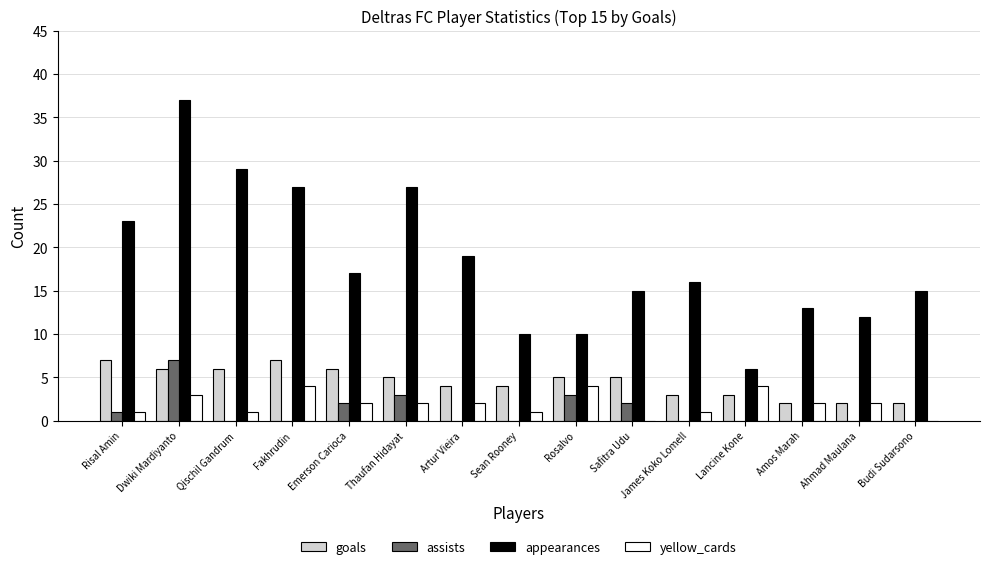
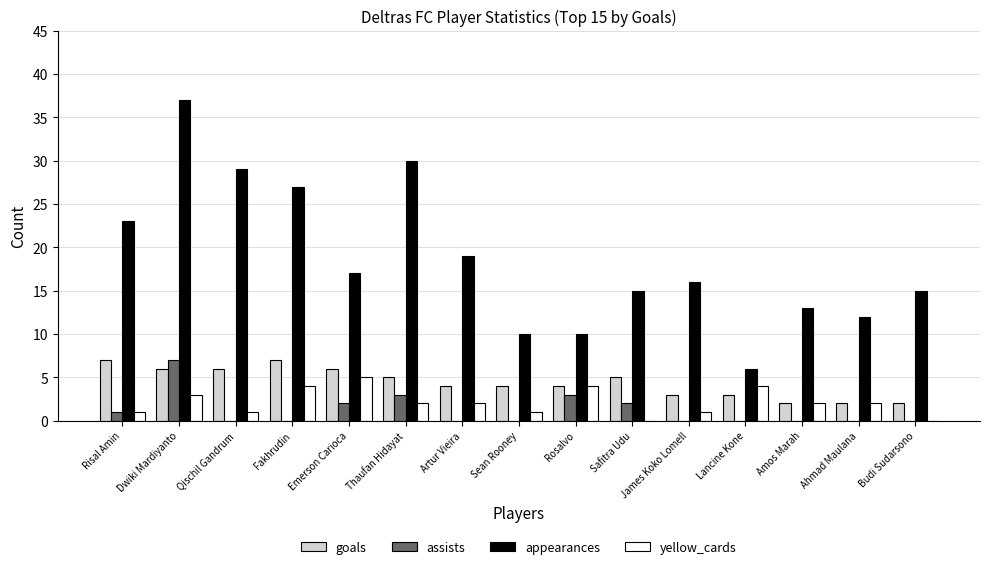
  {
    "goals": {
      "Risal Amin": 7,
      "Dwiki Mardiyanto": 6,
      "Qischil Gandrum": 6,
      "Fakhrudin": 7,
      "Emerson Carioca": 6,
      "Thaufan Hidayat": 5,
      "Artur Vieira": 4,
      "Sean Rooney": 4,
-     "Rosalvo": 5,
+     "Rosalvo": 4,
      "Safitra Udu": 5,
      "James Koko Lomell": 3,
      "Lancine Kone": 3,
      "Amos Marah": 2,
      "Ahmad Maulana": 2,
      "Budi Sudarsono": 2
    },
    "assists": {
      "Risal Amin": 1,
      "Dwiki Mardiyanto": 7,
      "Qischil Gandrum": 0,
      "Fakhrudin": 0,
      "Emerson Carioca": 2,
      "Thaufan Hidayat": 3,
      "Artur Vieira": 0,
      "Sean Rooney": 0,
      "Rosalvo": 3,
      "Safitra Udu": 2,
      "James Koko Lomell": 0,
      "Lancine Kone": 0,
      "Amos Marah": 0,
      "Ahmad Maulana": 0,
      "Budi Sudarsono": 0
    },
    "appearances": {
      "Risal Amin": 23,
      "Dwiki Mardiyanto": 37,
      "Qischil Gandrum": 29,
      "Fakhrudin": 27,
      "Emerson Carioca": 17,
-     "Thaufan Hidayat": 27,
+     "Thaufan Hidayat": 30,
      "Artur Vieira": 19,
      "Sean Rooney": 10,
      "Rosalvo": 10,
      "Safitra Udu": 15,
      "James Koko Lomell": 16,
      "Lancine Kone": 6,
      "Amos Marah": 13,
      "Ahmad Maulana": 12,
      "Budi Sudarsono": 15
    },
    "yellow_cards": {
      "Risal Amin": 1,
      "Dwiki Mardiyanto": 3,
      "Qischil Gandrum": 1,
      "Fakhrudin": 4,
-     "Emerson Carioca": 2,
+     "Emerson Carioca": 5,
      "Thaufan Hidayat": 2,
      "Artur Vieira": 2,
      "Sean Rooney": 1,
      "Rosalvo": 4,
      "Safitra Udu": 0,
      "James Koko Lomell": 1,
      "Lancine Kone": 4,
      "Amos Marah": 2,
      "Ahmad Maulana": 2,
      "Budi Sudarsono": 0
    }
  }
